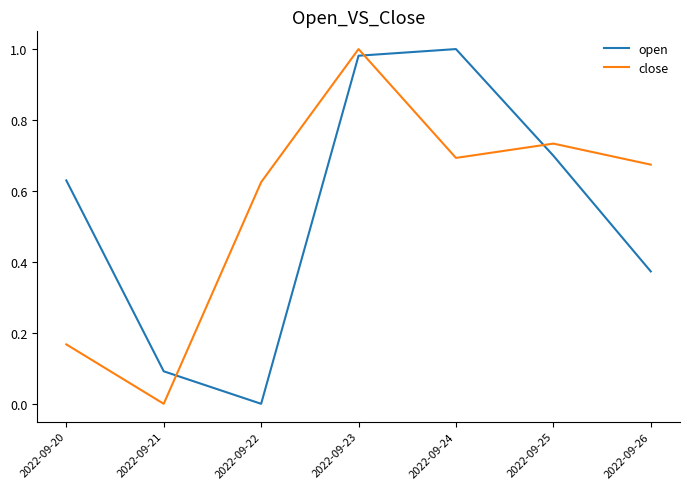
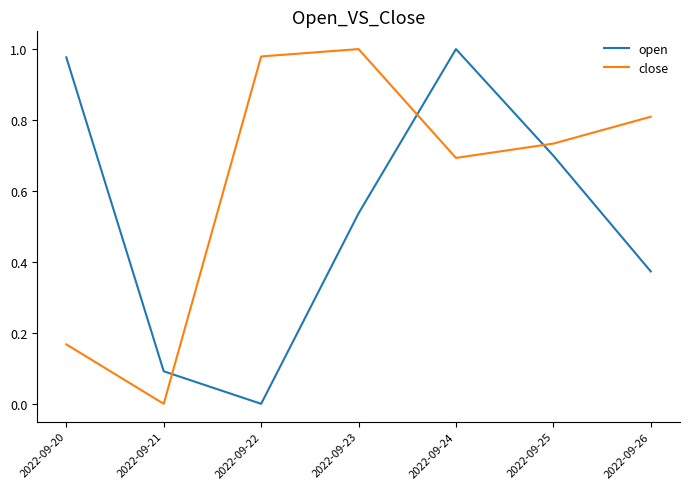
  {
    "open": {
-     "2022-09-20": 0.63,
+     "2022-09-20": 0.98,
      "2022-09-21": 0.09,
      "2022-09-22": 0.00,
-     "2022-09-23": 0.98,
+     "2022-09-23": 0.54,
      "2022-09-24": 1.00,
      "2022-09-25": 0.70,
      "2022-09-26": 0.37
    },
    "close": {
      "2022-09-20": 0.17,
      "2022-09-21": 0.00,
-     "2022-09-22": 0.62,
+     "2022-09-22": 0.98,
      "2022-09-23": 1.00,
      "2022-09-24": 0.69,
      "2022-09-25": 0.73,
-     "2022-09-26": 0.67
+     "2022-09-26": 0.81
    }
  }
